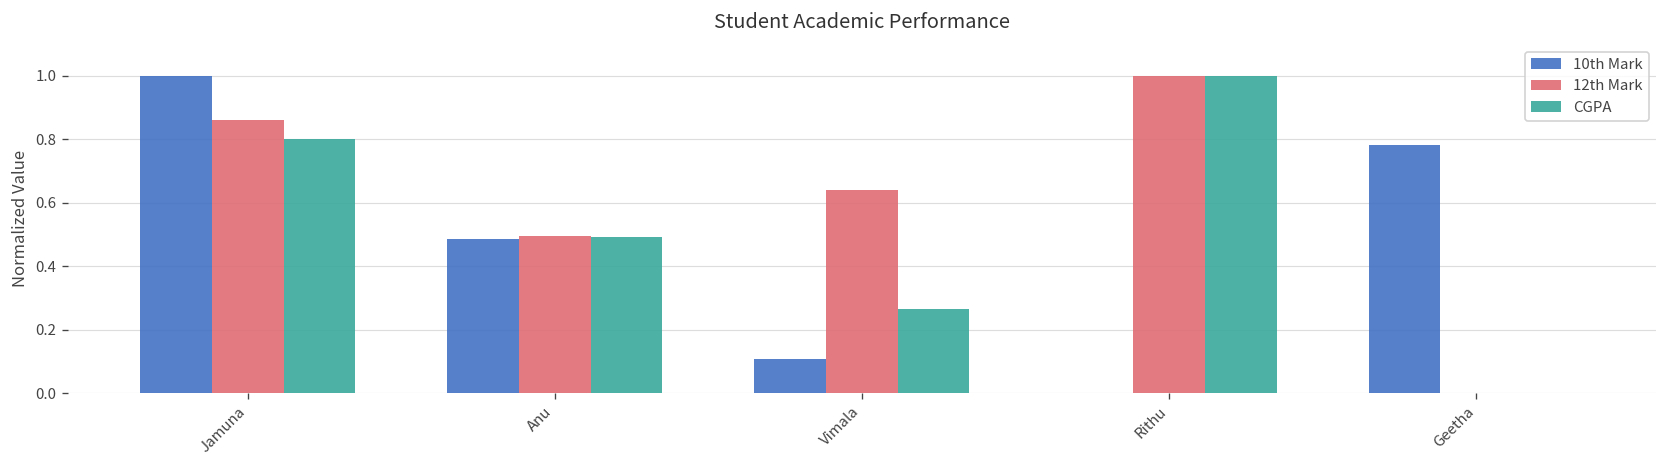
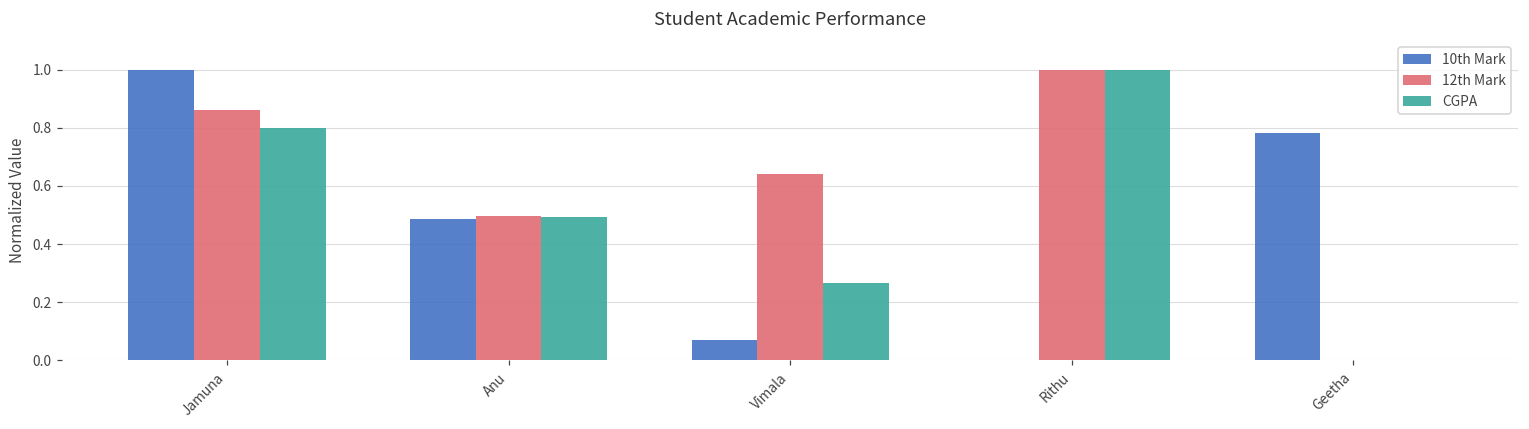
  {
    "10th Mark": {
      "Jamuna": 1.00,
      "Anu": 0.49,
-     "Vimala": 0.11,
+     "Vimala": 0.07,
      "Rithu": 0.00,
      "Geetha": 0.78
    },
    "12th Mark": {
      "Jamuna": 0.86,
      "Anu": 0.50,
      "Vimala": 0.64,
      "Rithu": 1.00,
      "Geetha": 0.00
    },
    "CGPA": {
      "Jamuna": 0.80,
      "Anu": 0.49,
      "Vimala": 0.27,
      "Rithu": 1.00,
      "Geetha": 0.00
    }
  }
